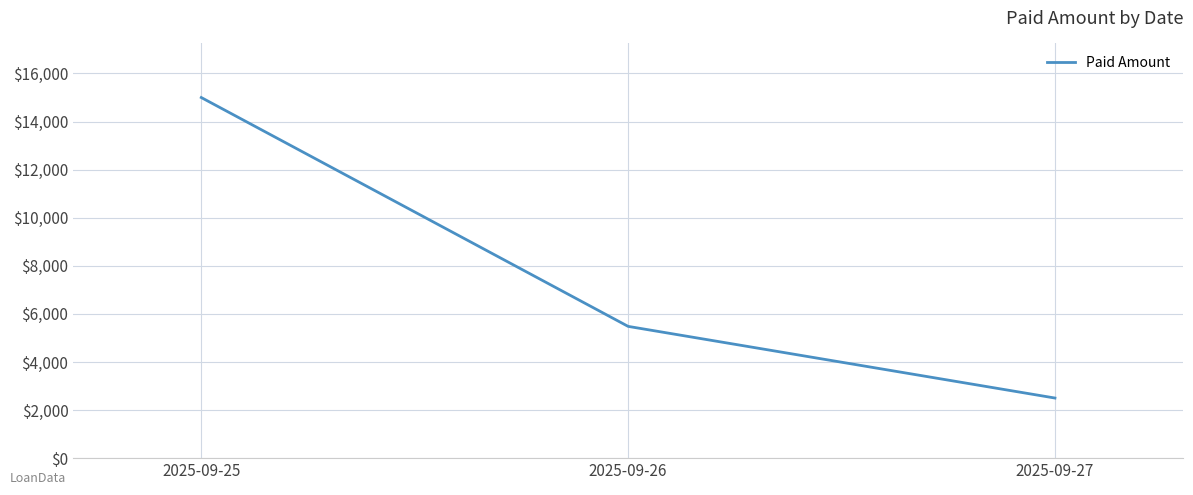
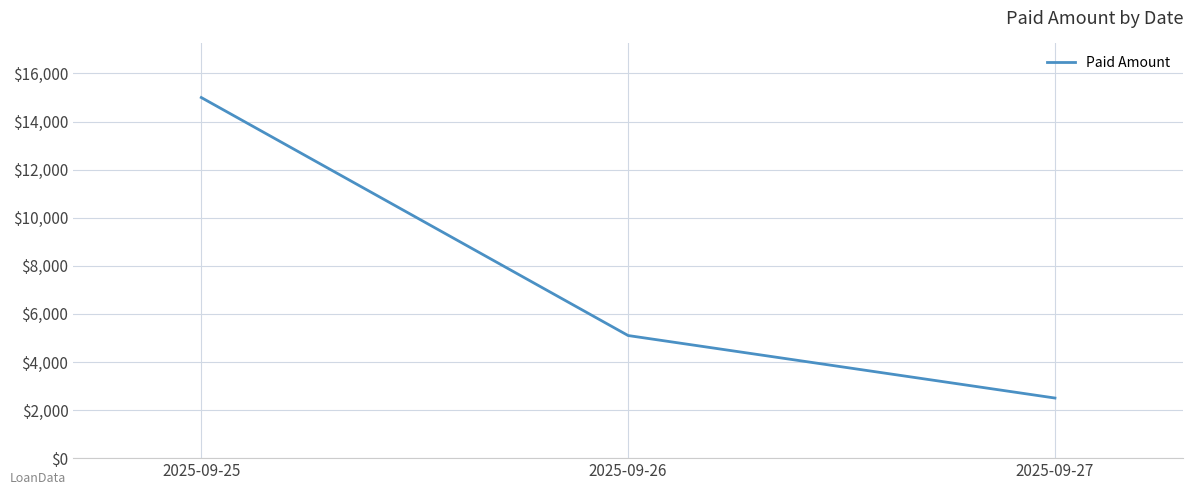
  {
    "2025-09-25": "$15,000",
-   "2025-09-26": "$5,500",
+   "2025-09-26": "$5,100",
    "2025-09-27": "$2,500"
  }
